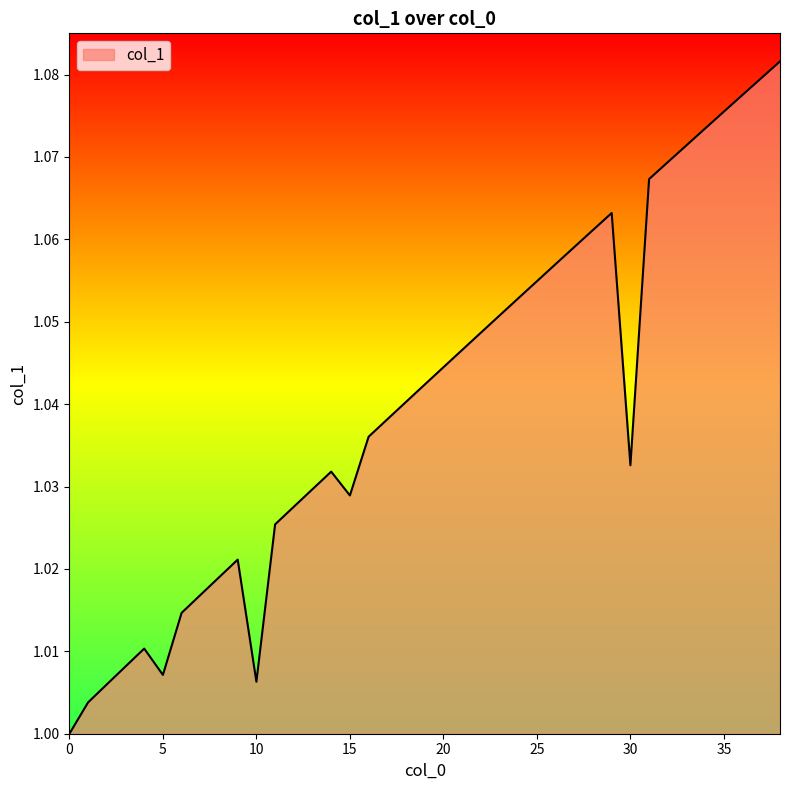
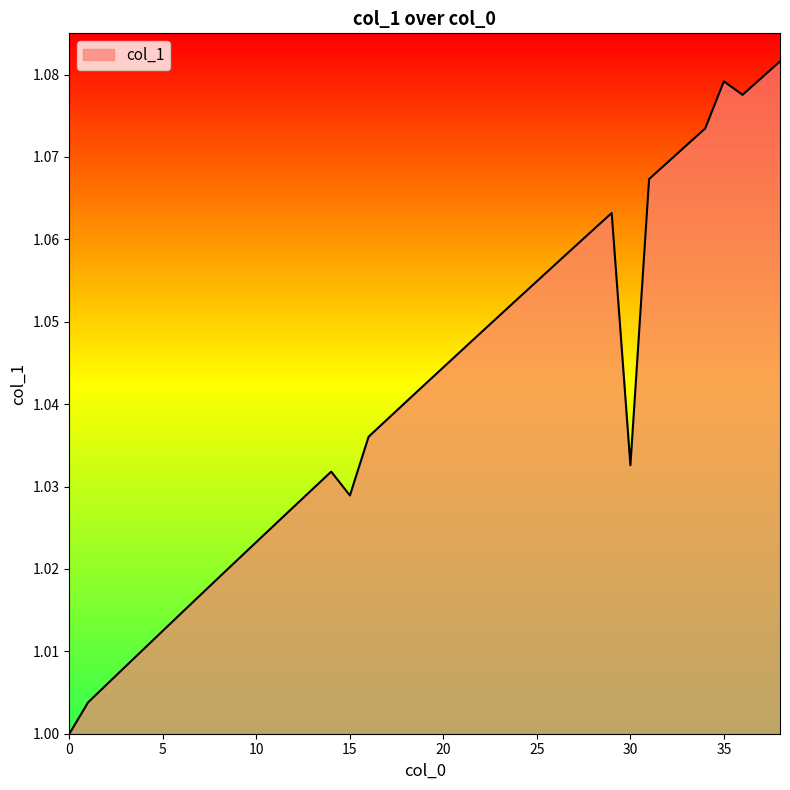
  {
    "0": 1.000,
-   "5": 1.007,
-   "10": 1.006,
+   "5": 1.013,
+   "10": 1.023,
    "15": 1.029,
    "20": 1.044,
    "25": 1.055,
    "30": 1.033,
-   "35": 1.075
+   "35": 1.079
  }
